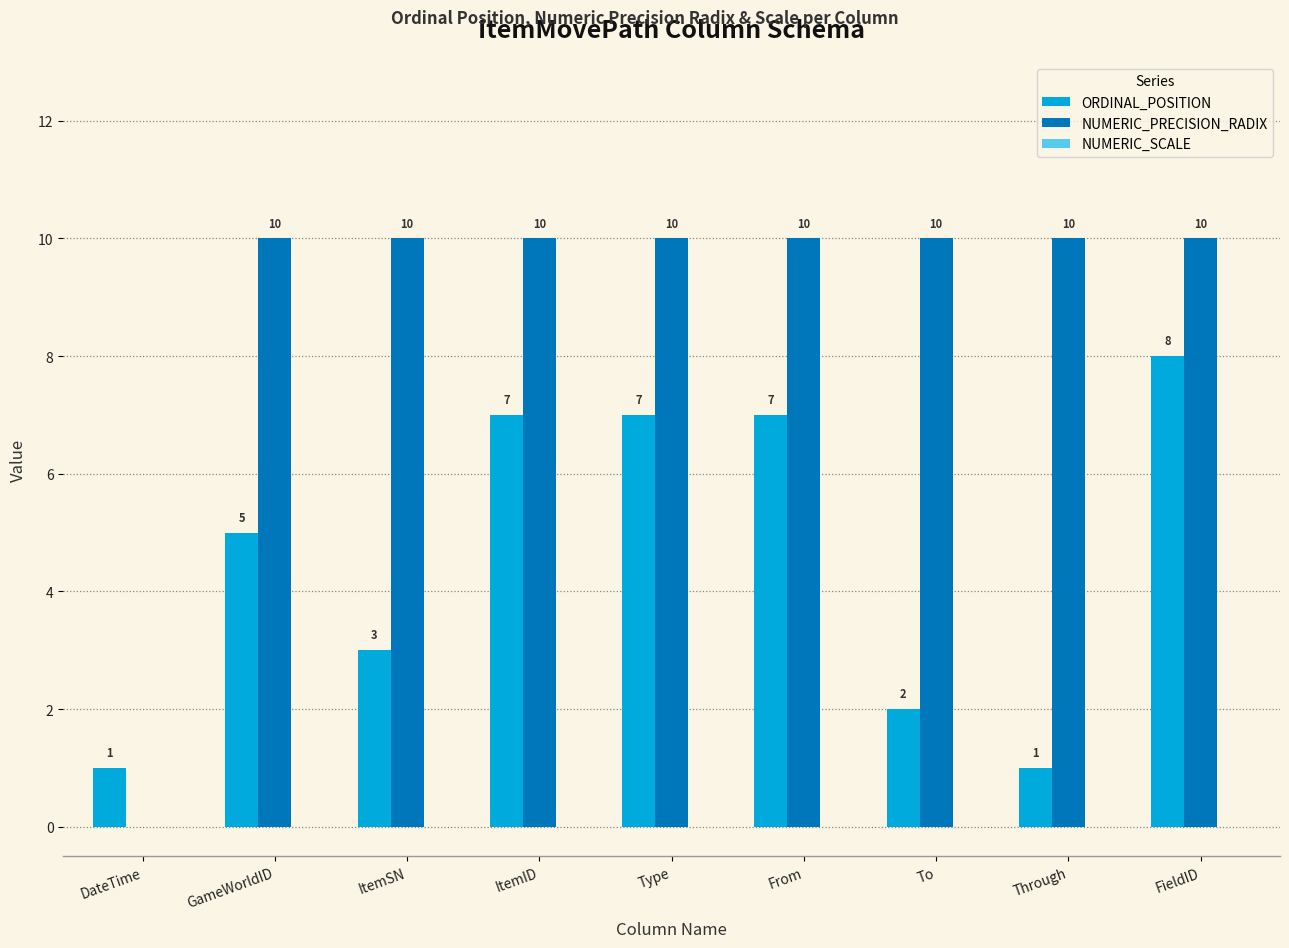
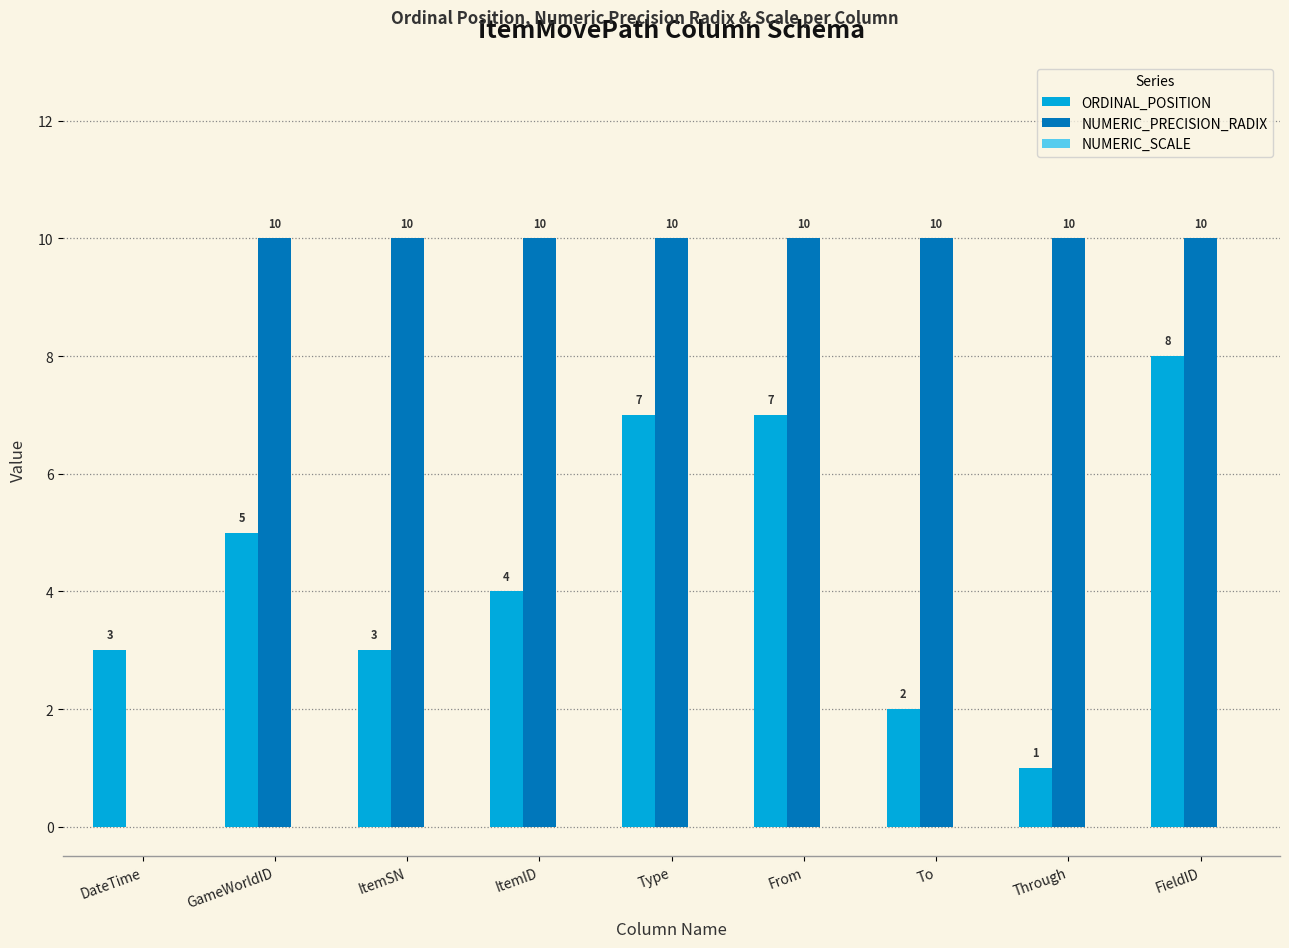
  {
    "ORDINAL_POSITION": {
-     "DateTime": 1,
+     "DateTime": 3,
      "GameWorldID": 5,
      "ItemSN": 3,
-     "ItemID": 7,
+     "ItemID": 4,
      "Type": 7,
      "From": 7,
      "To": 2,
      "Through": 1,
      "FieldID": 8
    },
    "NUMERIC_PRECISION_RADIX": {
      "GameWorldID": 10,
      "ItemSN": 10,
      "ItemID": 10,
      "Type": 10,
      "From": 10,
      "To": 10,
      "Through": 10,
      "FieldID": 10
    },
    "NUMERIC_SCALE": {
      "DateTime": 0.0,
      "GameWorldID": 0.0,
      "ItemSN": 0.0,
      "ItemID": 0.0,
      "Type": 0.0,
      "From": 0.0,
      "To": 0.0,
      "Through": 0.0,
      "FieldID": 0.0
    }
  }
